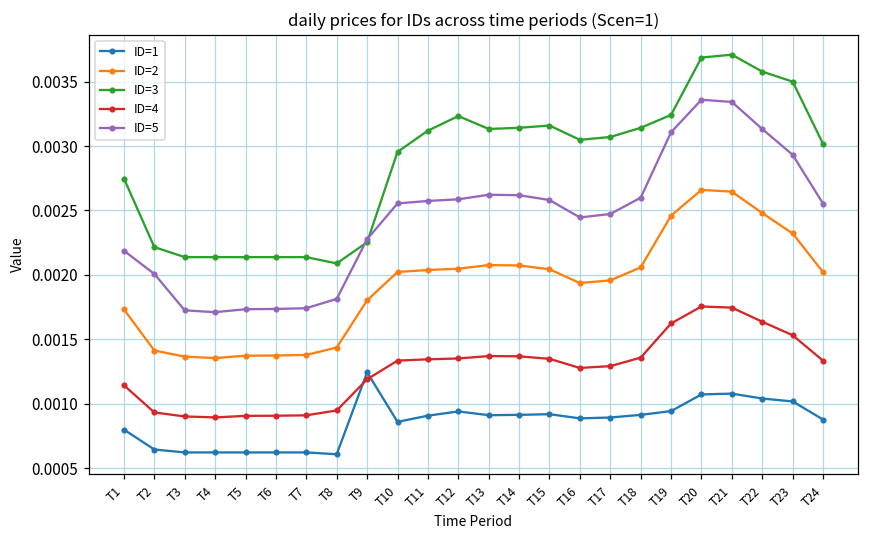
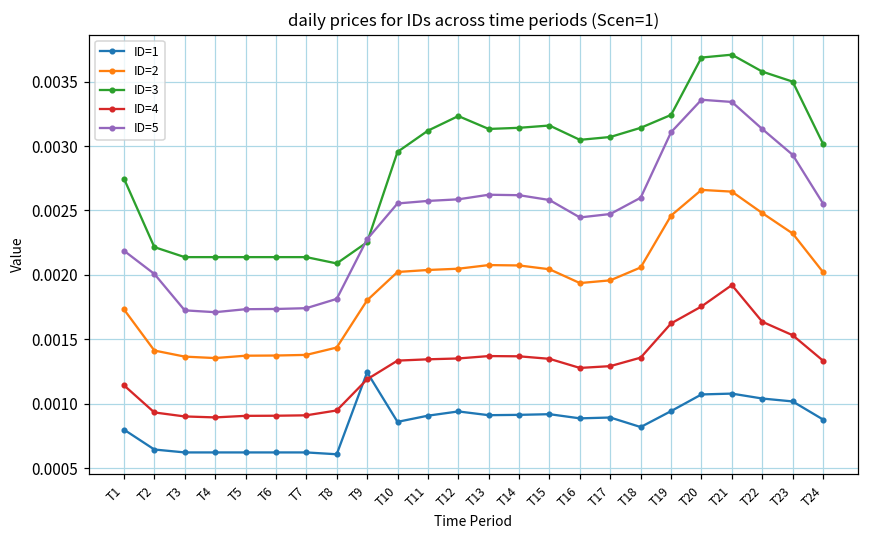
  {
    "ID=1": {
      "T1": 0.00080,
      "T2": 0.00064,
      "T3": 0.00062,
      "T4": 0.00062,
      "T5": 0.00062,
      "T6": 0.00062,
      "T7": 0.00062,
      "T8": 0.00061,
      "T9": 0.00124,
      "T10": 0.00086,
      "T11": 0.00091,
      "T12": 0.00094,
      "T13": 0.00091,
      "T14": 0.00091,
      "T15": 0.00092,
      "T16": 0.00089,
      "T17": 0.00089,
-     "T18": 0.00091,
+     "T18": 0.00082,
      "T19": 0.00094,
      "T20": 0.00107,
      "T21": 0.00108,
      "T22": 0.00104,
      "T23": 0.00102,
      "T24": 0.00088
    },
    "ID=2": {
      "T1": 0.00173,
      "T2": 0.00141,
      "T3": 0.00137,
      "T4": 0.00135,
      "T5": 0.00137,
      "T6": 0.00137,
      "T7": 0.00138,
      "T8": 0.00144,
      "T9": 0.00180,
      "T10": 0.00202,
      "T11": 0.00204,
      "T12": 0.00205,
      "T13": 0.00208,
      "T14": 0.00207,
      "T15": 0.00204,
      "T16": 0.00194,
      "T17": 0.00196,
      "T18": 0.00206,
      "T19": 0.00246,
      "T20": 0.00266,
      "T21": 0.00265,
      "T22": 0.00248,
      "T23": 0.00232,
      "T24": 0.00202
    },
    "ID=3": {
      "T1": 0.00275,
      "T2": 0.00222,
      "T3": 0.00214,
      "T4": 0.00214,
      "T5": 0.00214,
      "T6": 0.00214,
      "T7": 0.00214,
      "T8": 0.00209,
      "T9": 0.00225,
      "T10": 0.00295,
      "T11": 0.00312,
      "T12": 0.00323,
      "T13": 0.00313,
      "T14": 0.00314,
      "T15": 0.00316,
      "T16": 0.00305,
      "T17": 0.00307,
      "T18": 0.00314,
      "T19": 0.00324,
      "T20": 0.00369,
      "T21": 0.00371,
      "T22": 0.00358,
      "T23": 0.00350,
      "T24": 0.00302
    },
    "ID=4": {
      "T1": 0.00114,
      "T2": 0.00093,
      "T3": 0.00090,
      "T4": 0.00089,
      "T5": 0.00091,
      "T6": 0.00091,
      "T7": 0.00091,
      "T8": 0.00095,
      "T9": 0.00119,
      "T10": 0.00133,
      "T11": 0.00134,
      "T12": 0.00135,
      "T13": 0.00137,
      "T14": 0.00137,
      "T15": 0.00135,
      "T16": 0.00128,
      "T17": 0.00129,
      "T18": 0.00136,
      "T19": 0.00162,
      "T20": 0.00175,
-     "T21": 0.00175,
+     "T21": 0.00192,
      "T22": 0.00164,
      "T23": 0.00153,
      "T24": 0.00133
    },
    "ID=5": {
      "T1": 0.00219,
      "T2": 0.00201,
      "T3": 0.00172,
      "T4": 0.00171,
      "T5": 0.00173,
      "T6": 0.00173,
      "T7": 0.00174,
      "T8": 0.00181,
      "T9": 0.00228,
      "T10": 0.00255,
      "T11": 0.00257,
      "T12": 0.00259,
      "T13": 0.00262,
      "T14": 0.00262,
      "T15": 0.00258,
      "T16": 0.00245,
      "T17": 0.00247,
      "T18": 0.00260,
      "T19": 0.00311,
      "T20": 0.00336,
      "T21": 0.00334,
      "T22": 0.00313,
      "T23": 0.00293,
      "T24": 0.00255
    }
  }
